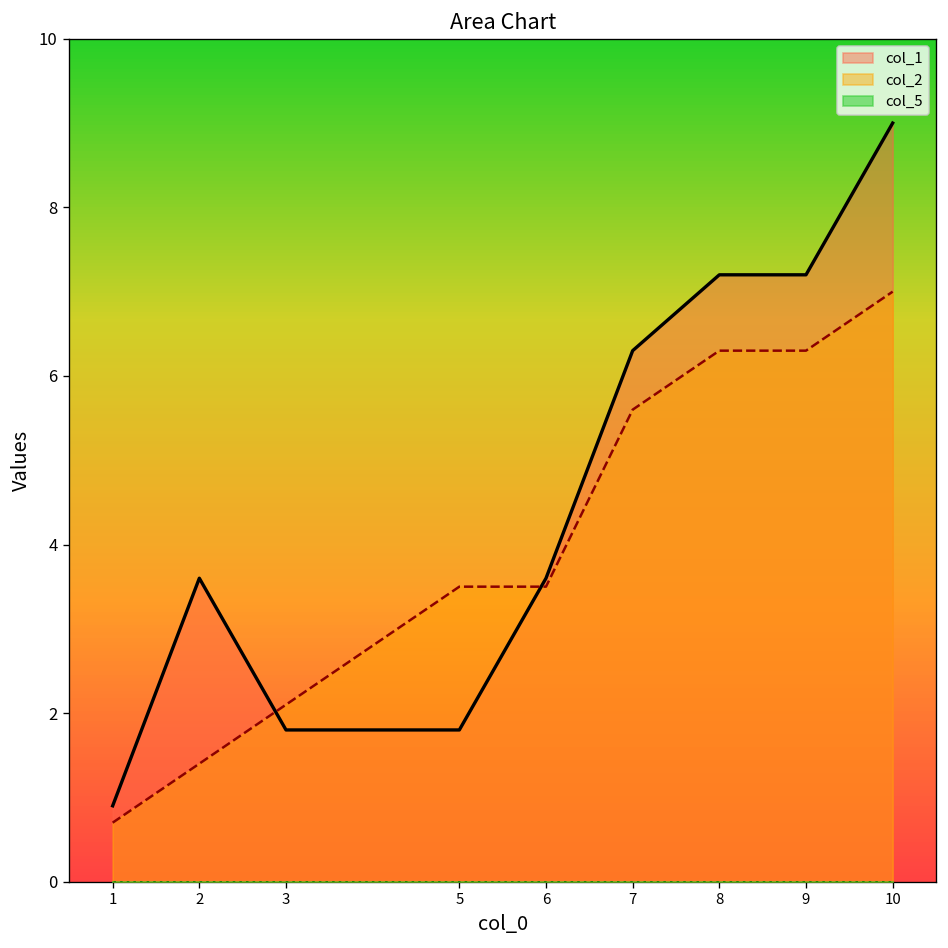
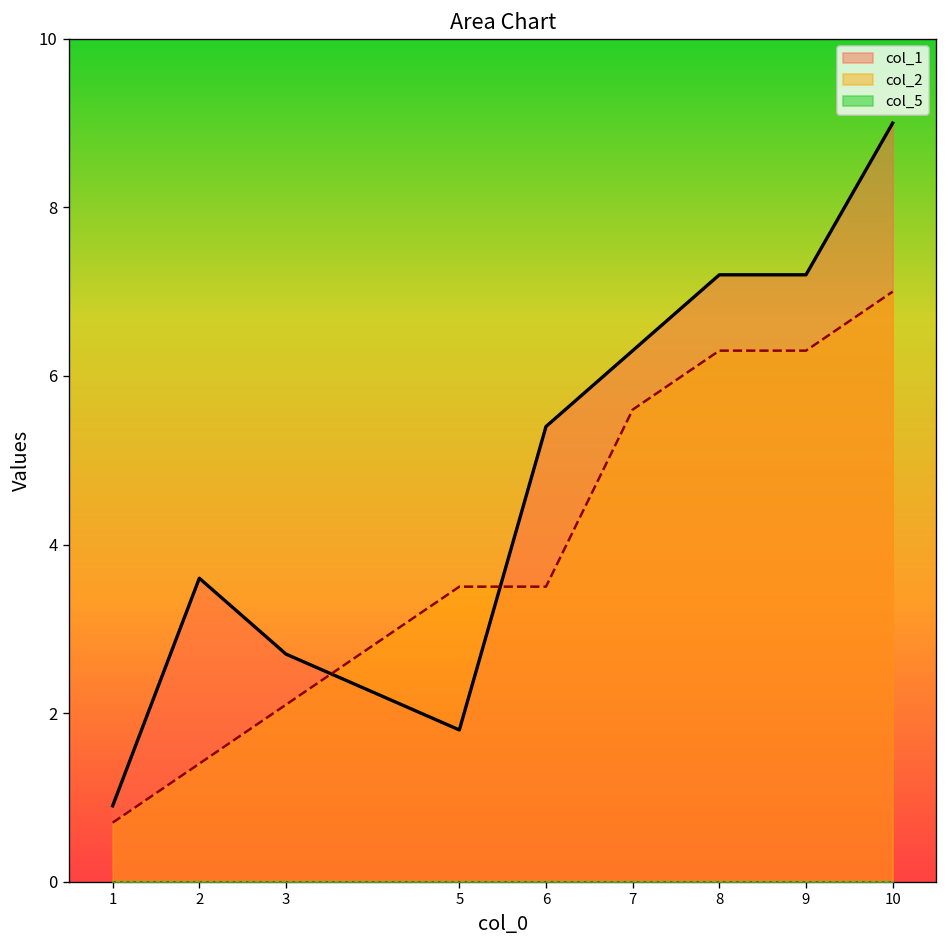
  {
    "col_1": {
      "1": 0.9,
      "2": 3.6,
-     "3": 1.8,
+     "3": 2.7,
      "5": 1.8,
-     "6": 3.6,
+     "6": 5.4,
      "7": 6.3,
      "8": 7.2,
      "9": 7.2,
      "10": 9.0
    },
    "col_2": {
      "1": 0.7,
      "2": 1.4,
      "3": 2.1,
      "5": 3.5,
      "6": 3.5,
      "7": 5.6,
      "8": 6.3,
      "9": 6.3,
      "10": 7.0
    },
    "col_5": {
      "1": 0.0,
      "2": 0.0,
      "3": 0.0,
      "5": 0.0,
      "6": 0.0,
      "7": 0.0,
      "8": 0.0,
      "9": 0.0,
      "10": 0.0
    }
  }
